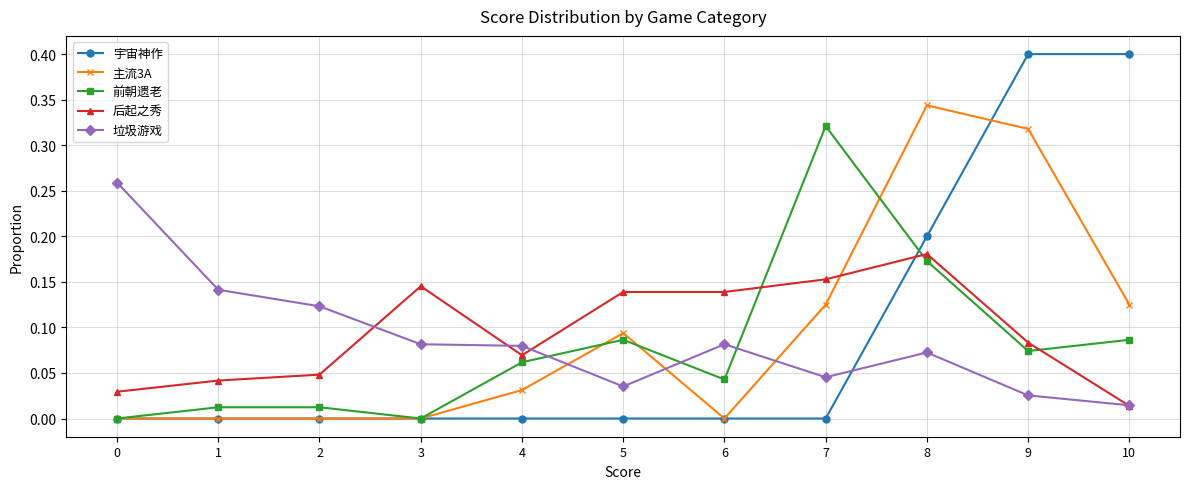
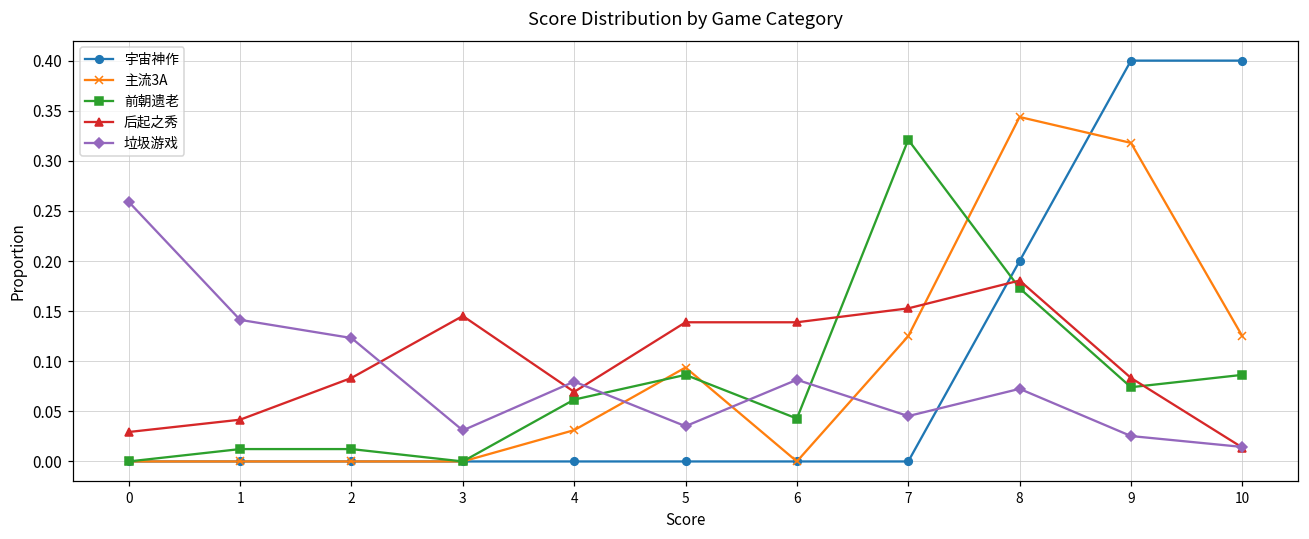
  {
    "宇宙神作": {
      "4": 0.00,
      "5": 0.00,
      "7": 0.00,
      "8": 0.20,
      "9": 0.40,
      "10": 0.40
    },
    "主流3A": {
      "4": 0.03,
      "5": 0.09,
      "7": 0.13,
      "8": 0.34,
      "9": 0.32,
      "10": 0.13
    },
    "前朝遗老": {
      "1": 0.01,
      "2": 0.01,
      "4": 0.06,
      "5": 0.09,
      "6": 0.04,
      "7": 0.32,
      "8": 0.17,
      "9": 0.07,
      "10": 0.09
    },
    "后起之秀": {
      "0": 0.03,
      "1": 0.04,
-     "2": 0.05,
+     "2": 0.08,
      "3": 0.15,
      "4": 0.07,
      "5": 0.14,
      "6": 0.14,
      "7": 0.15,
      "8": 0.18,
      "9": 0.08
    },
    "垃圾游戏": {
      "0": 0.26,
      "1": 0.14,
      "2": 0.12,
-     "3": 0.08,
+     "3": 0.03,
      "4": 0.08,
      "5": 0.04,
      "6": 0.08,
      "7": 0.05,
      "8": 0.07,
      "9": 0.03
    }
  }
